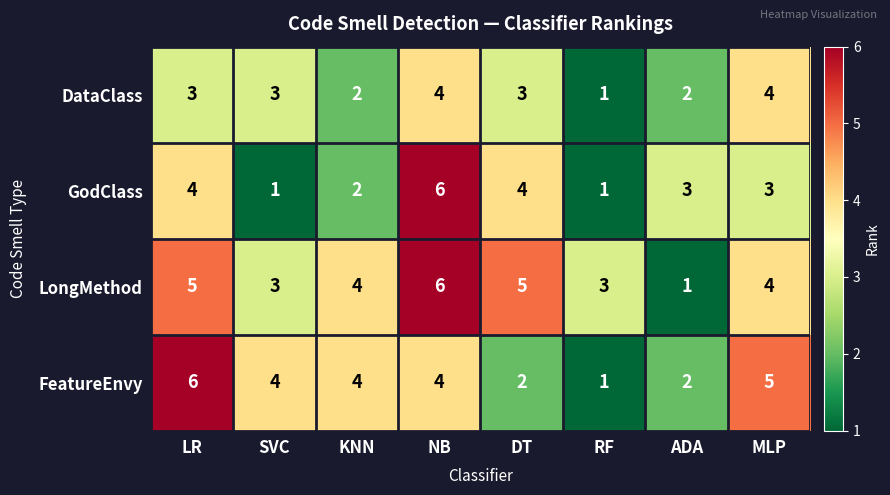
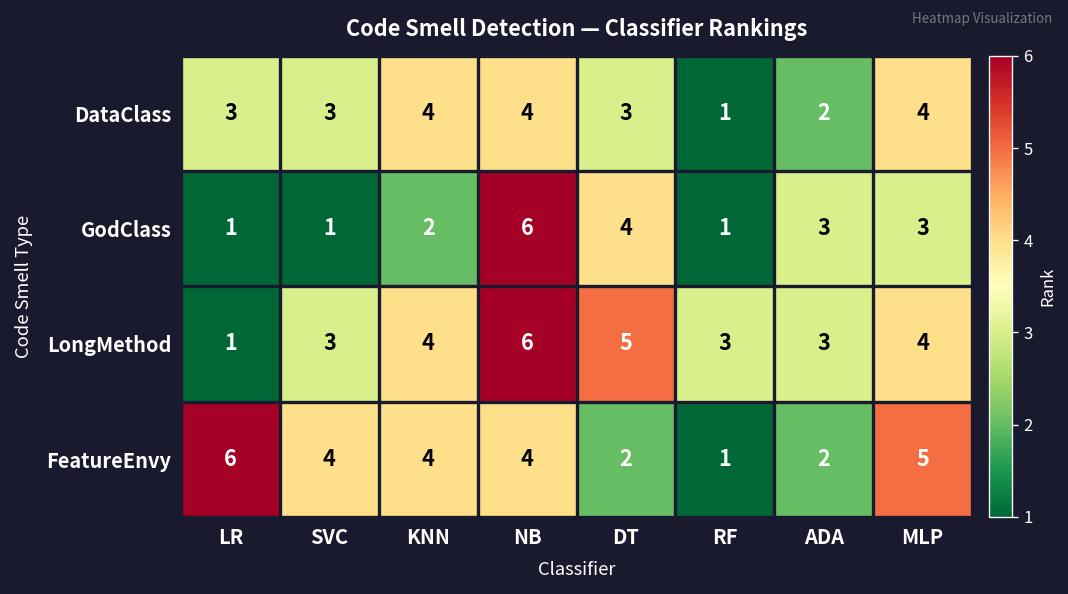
  {
    "DataClass": {
      "LR": 3,
      "SVC": 3,
-     "KNN": 2,
+     "KNN": 4,
      "NB": 4,
      "DT": 3,
      "RF": 1,
      "ADA": 2,
      "MLP": 4
    },
    "GodClass": {
-     "LR": 4,
+     "LR": 1,
      "SVC": 1,
      "KNN": 2,
      "NB": 6,
      "DT": 4,
      "RF": 1,
      "ADA": 3,
      "MLP": 3
    },
    "LongMethod": {
-     "LR": 5,
+     "LR": 1,
      "SVC": 3,
      "KNN": 4,
      "NB": 6,
      "DT": 5,
      "RF": 3,
-     "ADA": 1,
+     "ADA": 3,
      "MLP": 4
    },
    "FeatureEnvy": {
      "LR": 6,
      "SVC": 4,
      "KNN": 4,
      "NB": 4,
      "DT": 2,
      "RF": 1,
      "ADA": 2,
      "MLP": 5
    }
  }
